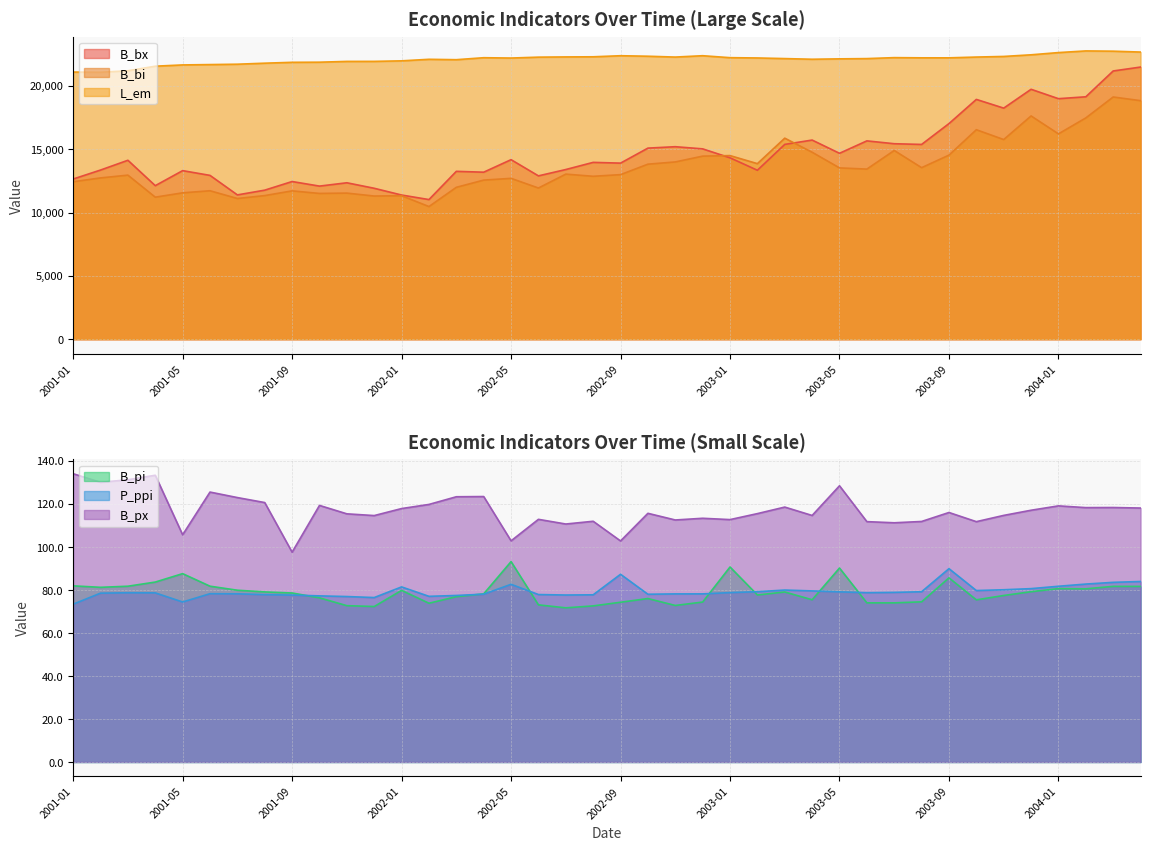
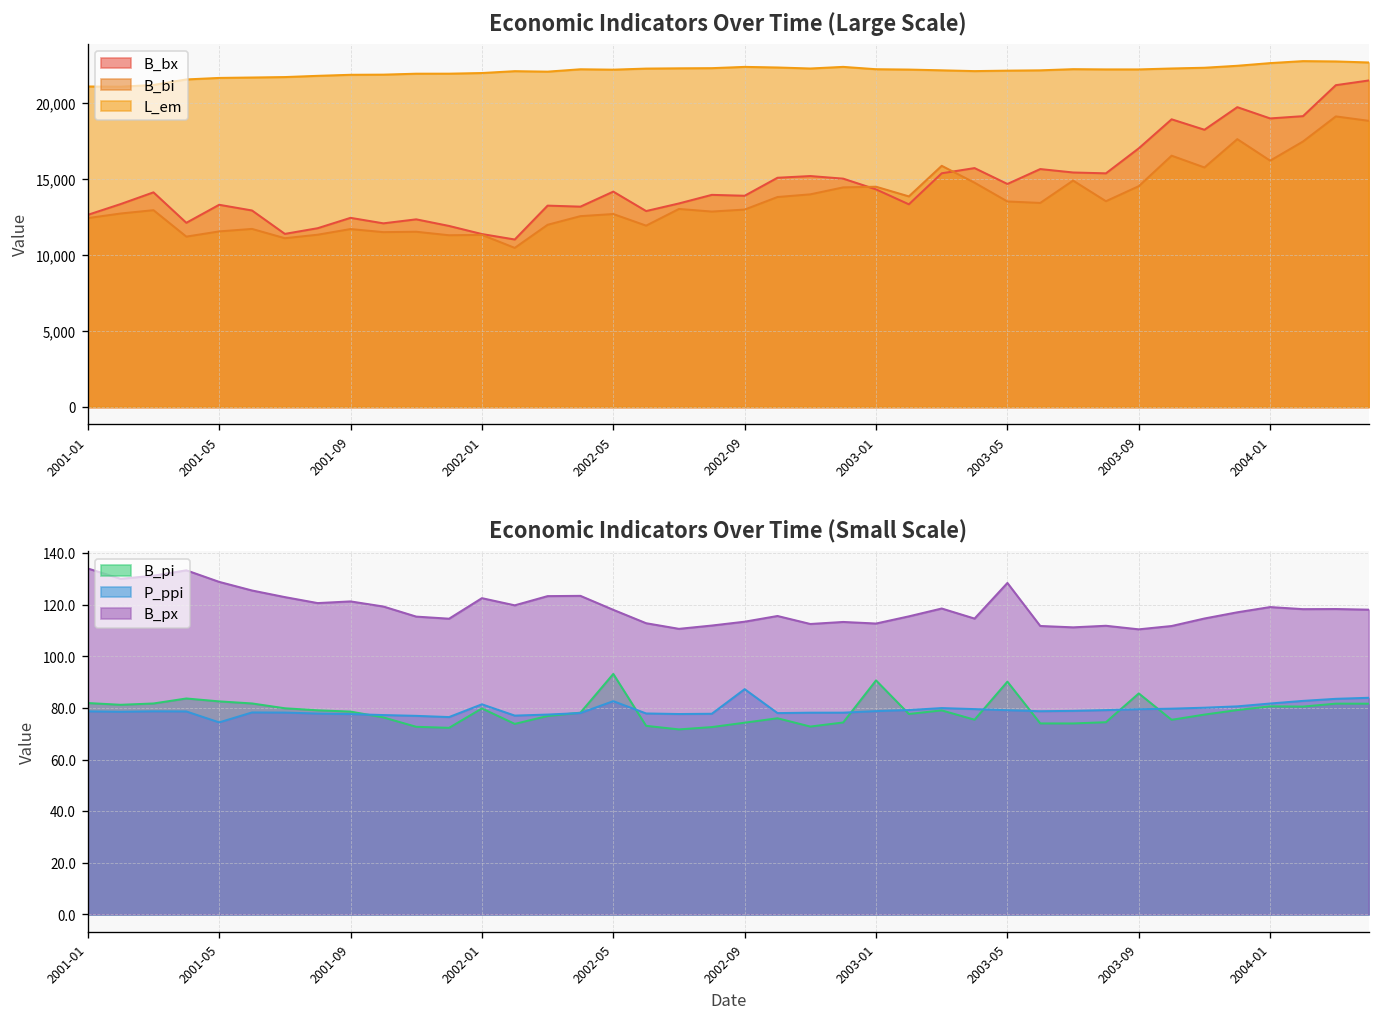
  {
    "Economic Indicators Over Time (Small Scale)": {
      "B_pi": {
        "2001-01": 82,
-       "2001-05": 88,
+       "2001-05": 83,
        "2002-01": 80,
        "2002-05": 93,
        "2002-09": 74,
        "2003-01": 91,
        "2003-05": 90,
        "2003-09": 86
      },
      "P_ppi": {
-       "2001-01": 73,
+       "2001-01": 79,
        "2001-05": 74,
        "2002-01": 81,
        "2002-05": 83,
        "2002-09": 87,
        "2003-01": 79,
        "2003-05": 79,
-       "2003-09": 90
+       "2003-09": 80
      },
      "B_px": {
        "2001-01": 134,
-       "2001-05": 106,
-       "2001-09": 98,
-       "2002-01": 118,
-       "2002-05": 103,
-       "2002-09": 103,
+       "2001-05": 129,
+       "2001-09": 121,
+       "2002-01": 123,
+       "2002-05": 118,
+       "2002-09": 113,
        "2003-01": 113,
        "2003-05": 128,
-       "2003-09": 116,
+       "2003-09": 110,
        "2004-01": 119
      }
    }
  }
